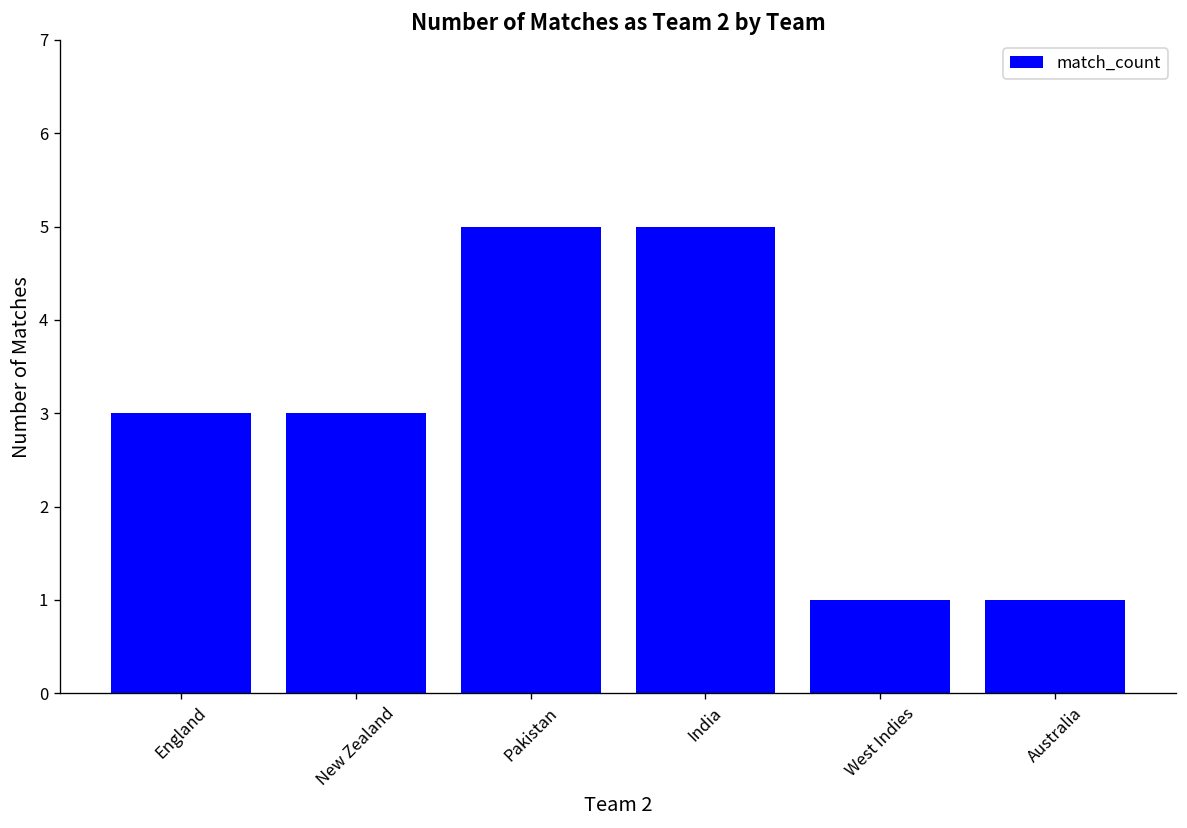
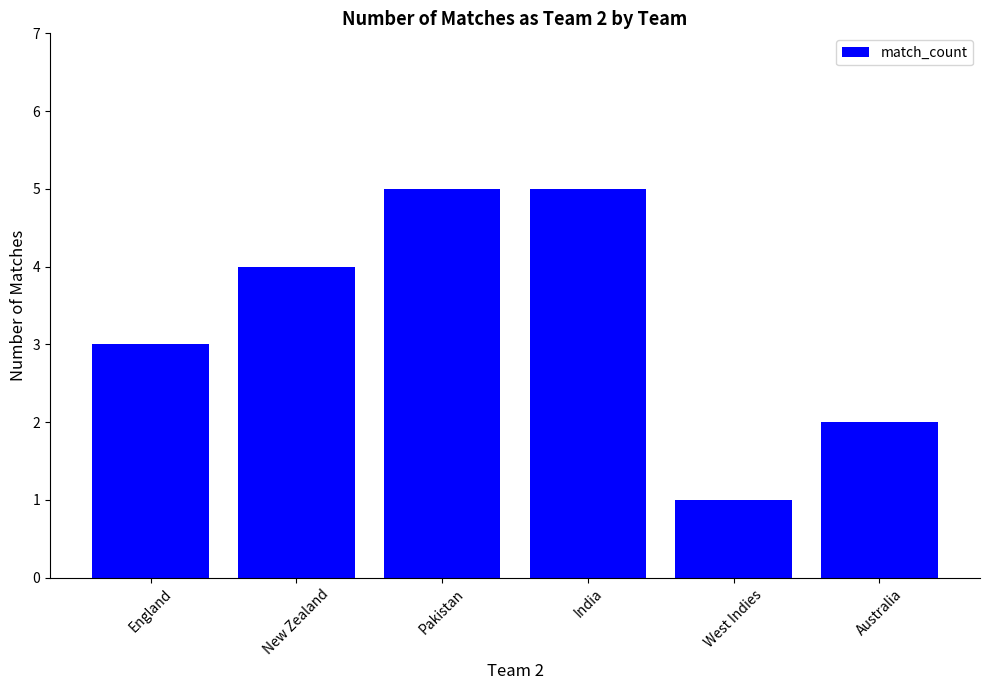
  {
    "England": 3,
-   "New Zealand": 3,
+   "New Zealand": 4,
    "Pakistan": 5,
    "India": 5,
    "West Indies": 1,
-   "Australia": 1
+   "Australia": 2
  }
